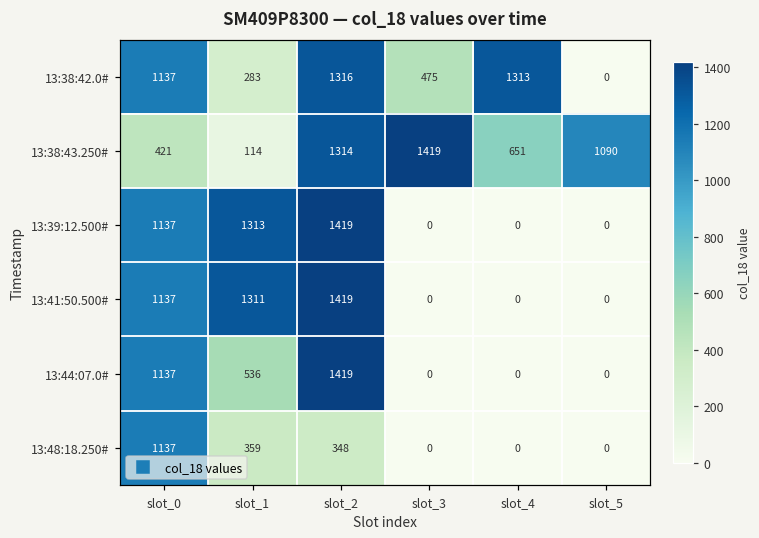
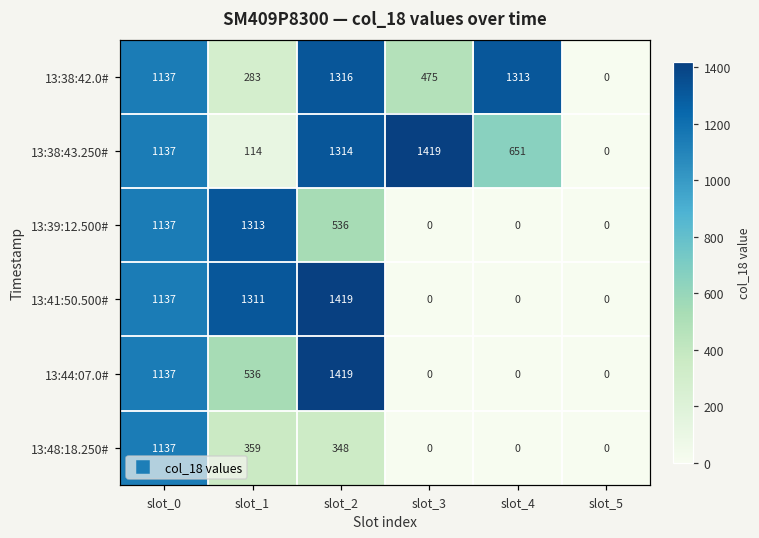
  {
    "13:38:42.0#": {
      "slot_0": 1137,
      "slot_1": 283,
      "slot_2": 1316,
      "slot_3": 475,
      "slot_4": 1313,
      "slot_5": 0
    },
    "13:38:43.250#": {
-     "slot_0": 421,
+     "slot_0": 1137,
      "slot_1": 114,
      "slot_2": 1314,
      "slot_3": 1419,
      "slot_4": 651,
-     "slot_5": 1090
+     "slot_5": 0
    },
    "13:39:12.500#": {
      "slot_0": 1137,
      "slot_1": 1313,
-     "slot_2": 1419,
+     "slot_2": 536,
      "slot_3": 0,
      "slot_4": 0,
      "slot_5": 0
    },
    "13:41:50.500#": {
      "slot_0": 1137,
      "slot_1": 1311,
      "slot_2": 1419,
      "slot_3": 0,
      "slot_4": 0,
      "slot_5": 0
    },
    "13:44:07.0#": {
      "slot_0": 1137,
      "slot_1": 536,
      "slot_2": 1419,
      "slot_3": 0,
      "slot_4": 0,
      "slot_5": 0
    },
    "13:48:18.250#": {
      "slot_0": 1137,
      "slot_1": 359,
      "slot_2": 348,
      "slot_3": 0,
      "slot_4": 0,
      "slot_5": 0
    }
  }
